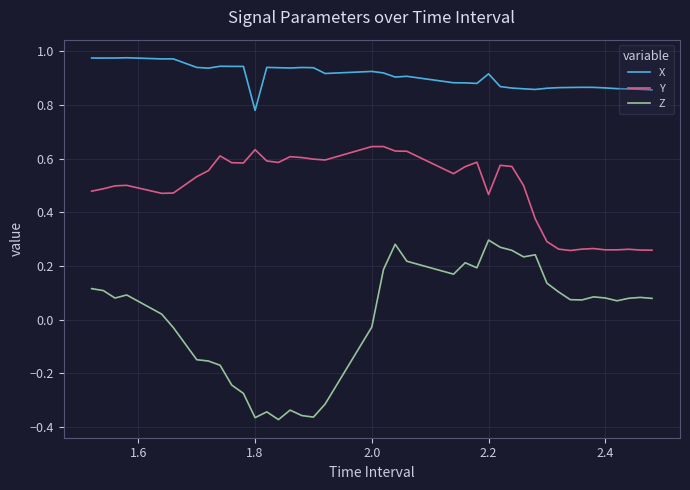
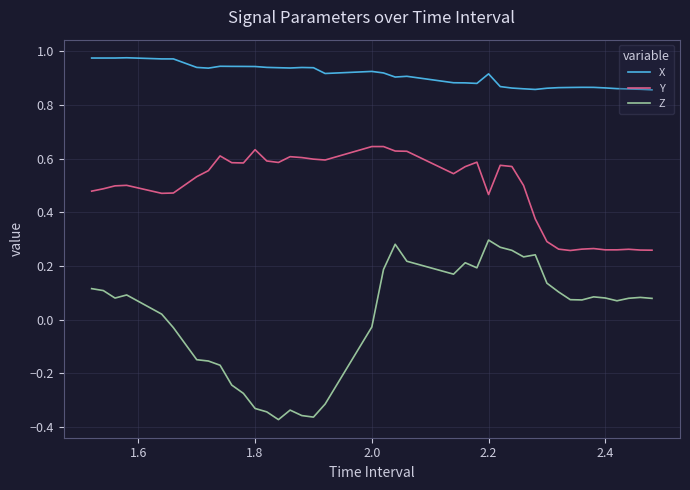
  {
    "X": {
-     "1.8": 0.78,
+     "1.8": 0.94,
      "2.0": 0.92,
      "2.2": 0.92,
      "2.4": 0.86
    },
    "Y": {
      "1.8": 0.63,
      "2.0": 0.64,
      "2.2": 0.47,
      "2.4": 0.26
    },
    "Z": {
-     "1.8": -0.37,
+     "1.8": -0.33,
      "2.0": -0.03,
      "2.2": 0.30,
      "2.4": 0.08
    }
  }
